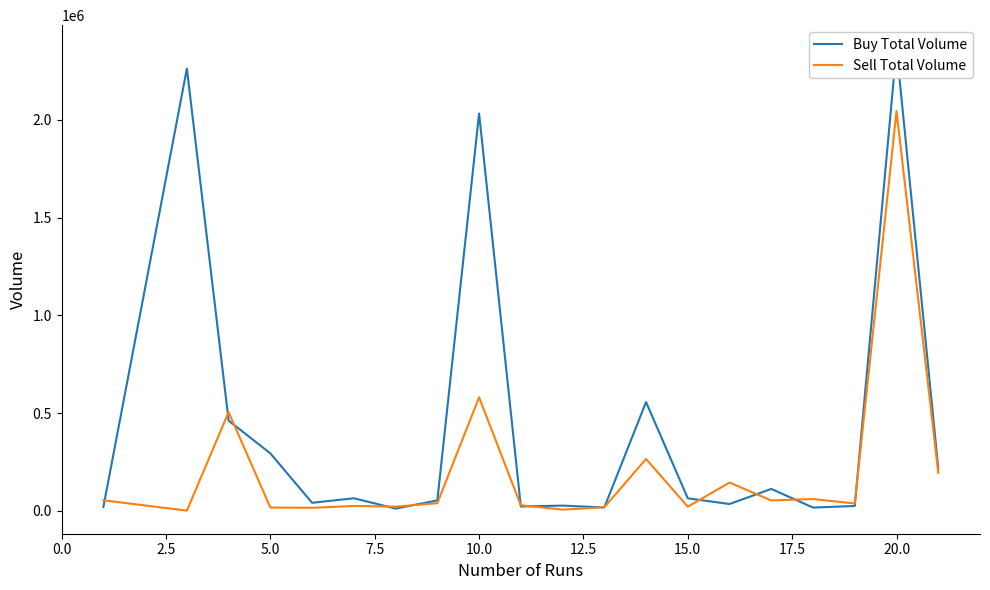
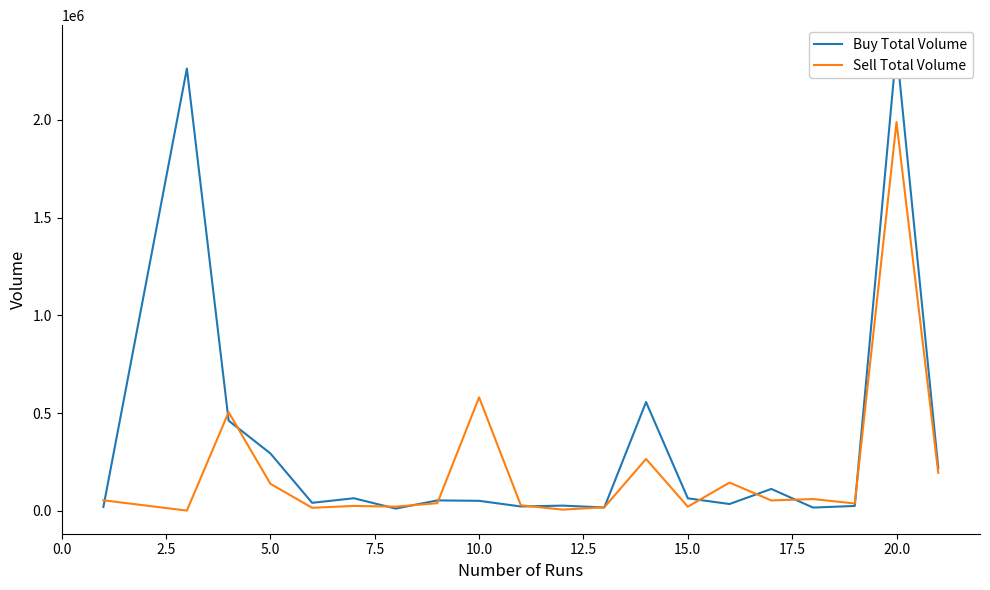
  {
    "Buy Total Volume": {
      "5.0": 290000,
-     "10.0": 2030000,
+     "10.0": 50000,
      "15.0": 60000
    },
    "Sell Total Volume": {
-     "5.0": 20000,
+     "5.0": 140000,
      "10.0": 580000,
      "15.0": 20000,
-     "20.0": 2040000
+     "20.0": 1990000
    }
  }
